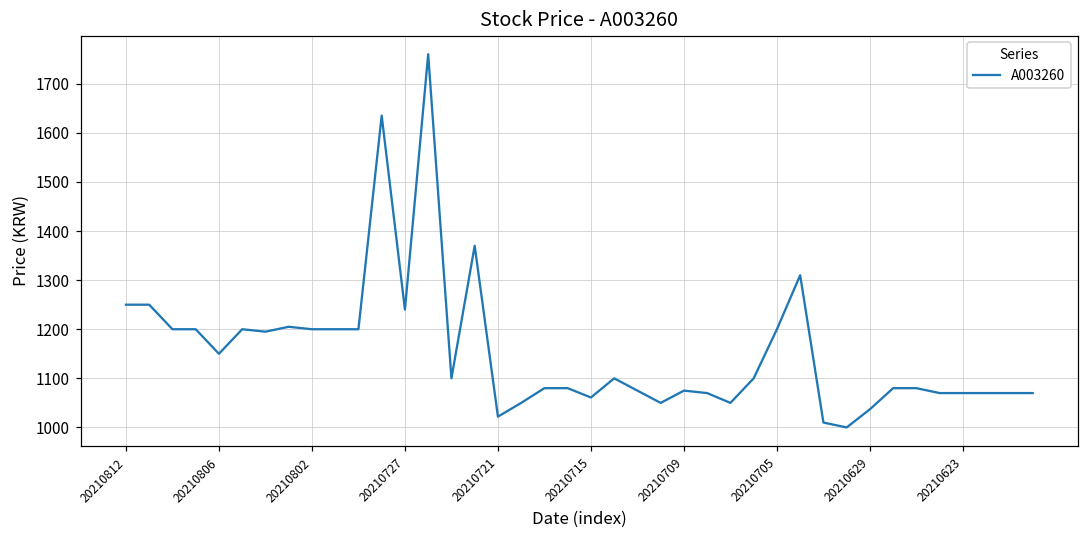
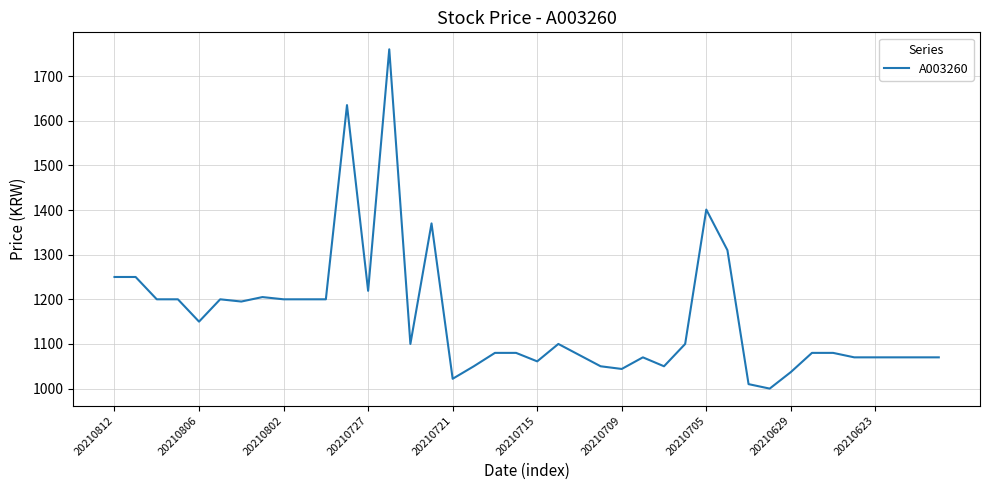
  {
    "20210812": 1250,
    "20210806": 1150,
    "20210802": 1200,
-   "20210727": 1240,
+   "20210727": 1220,
    "20210721": 1020,
    "20210715": 1060,
-   "20210709": 1080,
-   "20210705": 1200,
+   "20210709": 1040,
+   "20210705": 1400,
    "20210629": 1040,
    "20210623": 1070
  }
